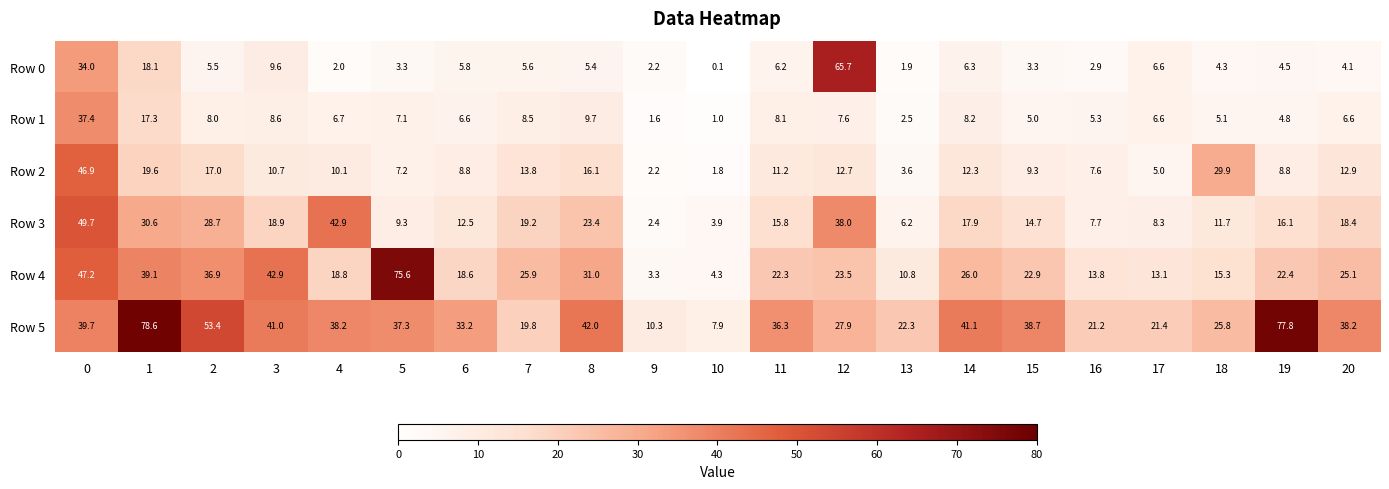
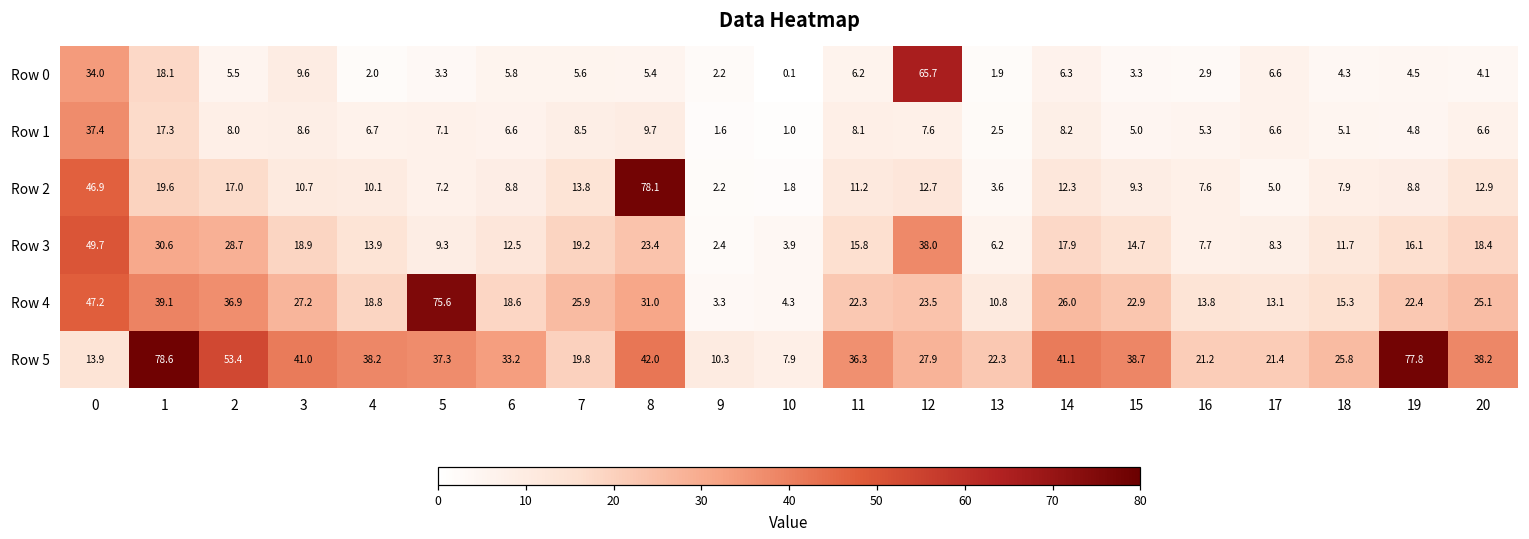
  {
    "Row 0": {
      "0": 34.0,
      "1": 18.1,
      "2": 5.5,
      "3": 9.6,
      "4": 2.0,
      "5": 3.3,
      "6": 5.8,
      "7": 5.6,
      "8": 5.4,
      "9": 2.2,
      "10": 0.1,
      "11": 6.2,
      "12": 65.7,
      "13": 1.9,
      "14": 6.3,
      "15": 3.3,
      "16": 2.9,
      "17": 6.6,
      "18": 4.3,
      "19": 4.5,
      "20": 4.1
    },
    "Row 1": {
      "0": 37.4,
      "1": 17.3,
      "2": 8.0,
      "3": 8.6,
      "4": 6.7,
      "5": 7.1,
      "6": 6.6,
      "7": 8.5,
      "8": 9.7,
      "9": 1.6,
      "10": 1.0,
      "11": 8.1,
      "12": 7.6,
      "13": 2.5,
      "14": 8.2,
      "15": 5.0,
      "16": 5.3,
      "17": 6.6,
      "18": 5.1,
      "19": 4.8,
      "20": 6.6
    },
    "Row 2": {
      "0": 46.9,
      "1": 19.6,
      "2": 17.0,
      "3": 10.7,
      "4": 10.1,
      "5": 7.2,
      "6": 8.8,
      "7": 13.8,
-     "8": 16.1,
+     "8": 78.1,
      "9": 2.2,
      "10": 1.8,
      "11": 11.2,
      "12": 12.7,
      "13": 3.6,
      "14": 12.3,
      "15": 9.3,
      "16": 7.6,
      "17": 5.0,
-     "18": 29.9,
+     "18": 7.9,
      "19": 8.8,
      "20": 12.9
    },
    "Row 3": {
      "0": 49.7,
      "1": 30.6,
      "2": 28.7,
      "3": 18.9,
-     "4": 42.9,
+     "4": 13.9,
      "5": 9.3,
      "6": 12.5,
      "7": 19.2,
      "8": 23.4,
      "9": 2.4,
      "10": 3.9,
      "11": 15.8,
      "12": 38.0,
      "13": 6.2,
      "14": 17.9,
      "15": 14.7,
      "16": 7.7,
      "17": 8.3,
      "18": 11.7,
      "19": 16.1,
      "20": 18.4
    },
    "Row 4": {
      "0": 47.2,
      "1": 39.1,
      "2": 36.9,
-     "3": 42.9,
+     "3": 27.2,
      "4": 18.8,
      "5": 75.6,
      "6": 18.6,
      "7": 25.9,
      "8": 31.0,
      "9": 3.3,
      "10": 4.3,
      "11": 22.3,
      "12": 23.5,
      "13": 10.8,
      "14": 26.0,
      "15": 22.9,
      "16": 13.8,
      "17": 13.1,
      "18": 15.3,
      "19": 22.4,
      "20": 25.1
    },
    "Row 5": {
-     "0": 39.7,
+     "0": 13.9,
      "1": 78.6,
      "2": 53.4,
      "3": 41.0,
      "4": 38.2,
      "5": 37.3,
      "6": 33.2,
      "7": 19.8,
      "8": 42.0,
      "9": 10.3,
      "10": 7.9,
      "11": 36.3,
      "12": 27.9,
      "13": 22.3,
      "14": 41.1,
      "15": 38.7,
      "16": 21.2,
      "17": 21.4,
      "18": 25.8,
      "19": 77.8,
      "20": 38.2
    }
  }
